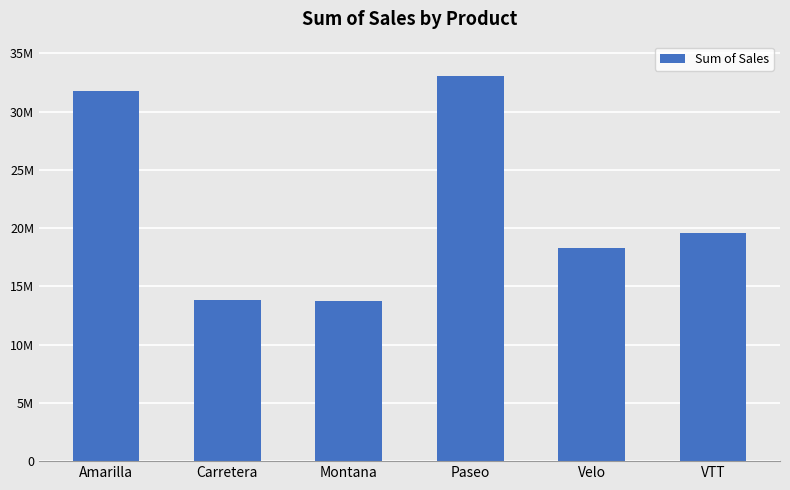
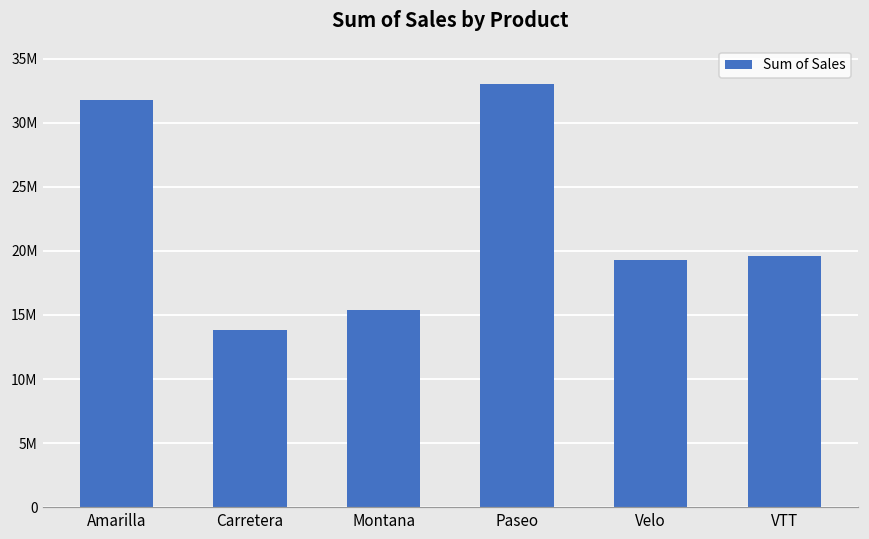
  {
    "Amarilla": 31800000,
    "Carretera": 13800000,
-   "Montana": 13700000,
+   "Montana": 15400000,
    "Paseo": 33000000,
-   "Velo": 18300000,
+   "Velo": 19300000,
    "VTT": 19600000
  }
